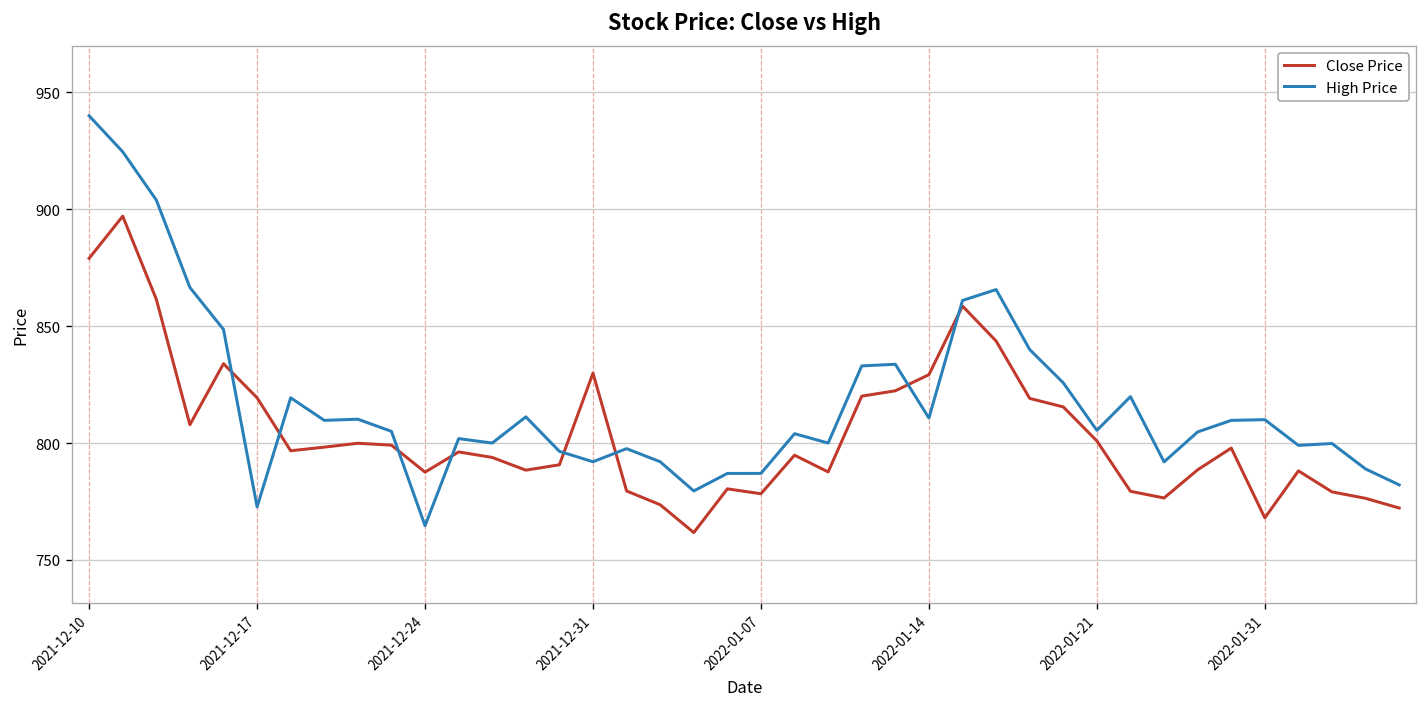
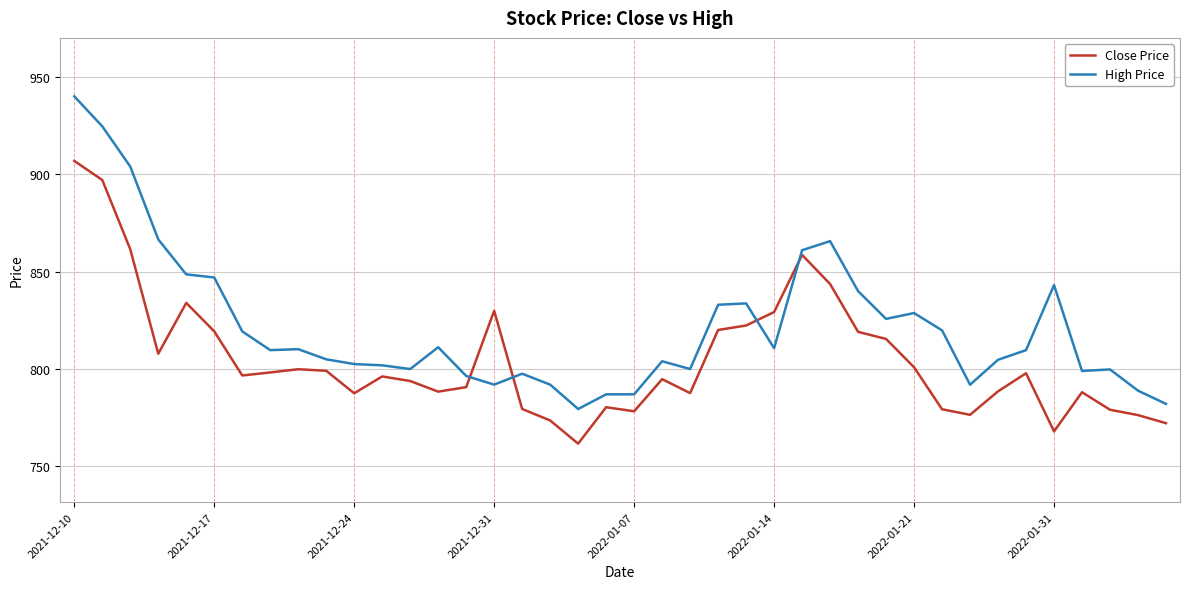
  {
    "Close Price": {
-     "2021-12-10": 879,
+     "2021-12-10": 907,
      "2021-12-17": 819,
      "2021-12-24": 788,
      "2021-12-31": 830,
      "2022-01-07": 778,
      "2022-01-14": 829,
      "2022-01-21": 801,
      "2022-01-31": 768
    },
    "High Price": {
      "2021-12-10": 940,
-     "2021-12-17": 773,
-     "2021-12-24": 765,
+     "2021-12-17": 847,
+     "2021-12-24": 803,
      "2021-12-31": 792,
      "2022-01-07": 787,
      "2022-01-14": 811,
-     "2022-01-21": 805,
-     "2022-01-31": 810
+     "2022-01-21": 829,
+     "2022-01-31": 843
    }
  }
